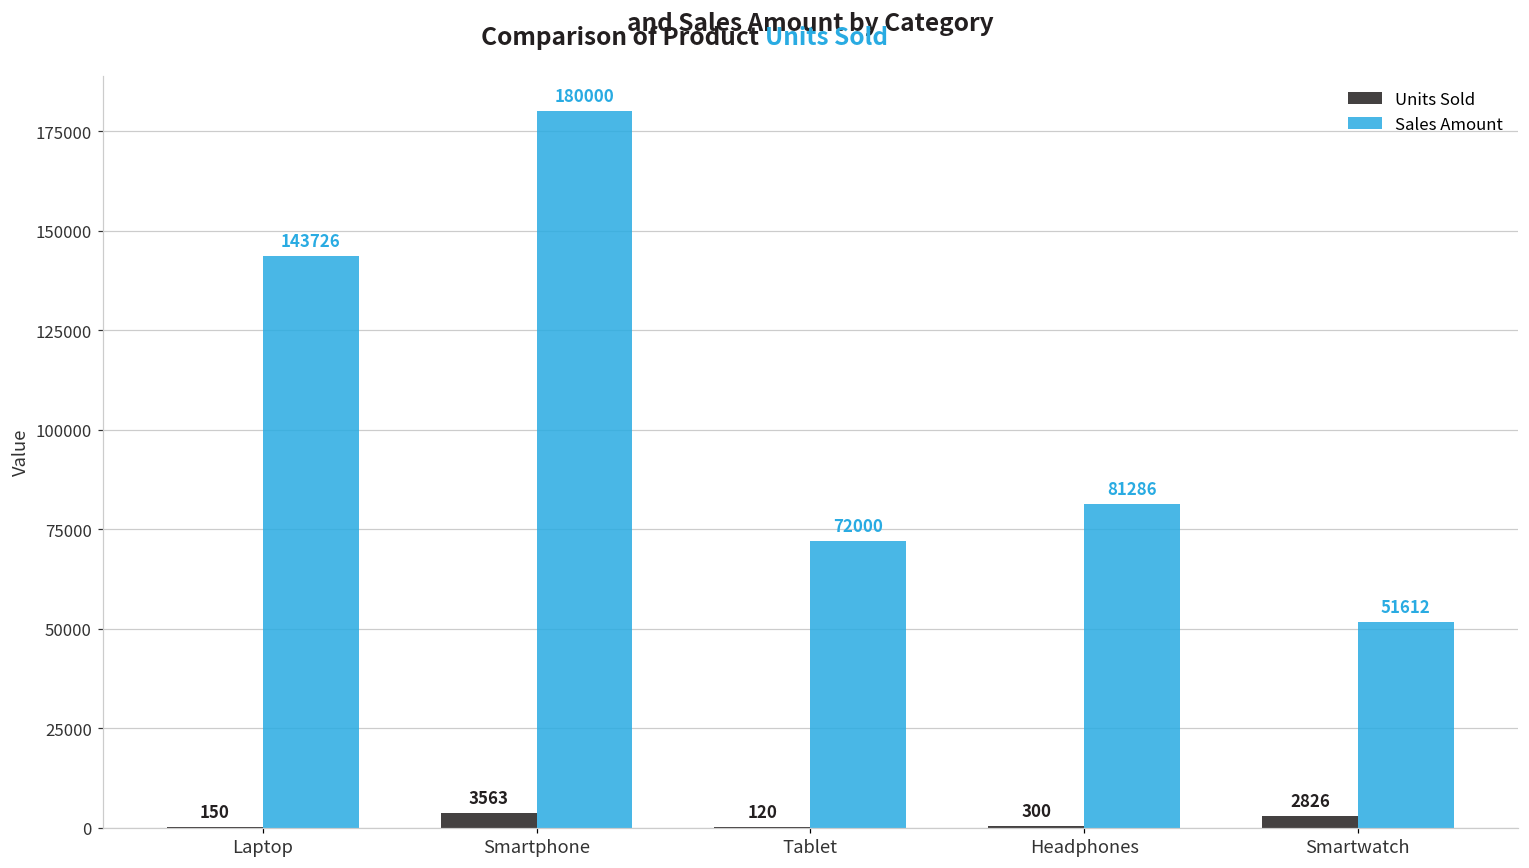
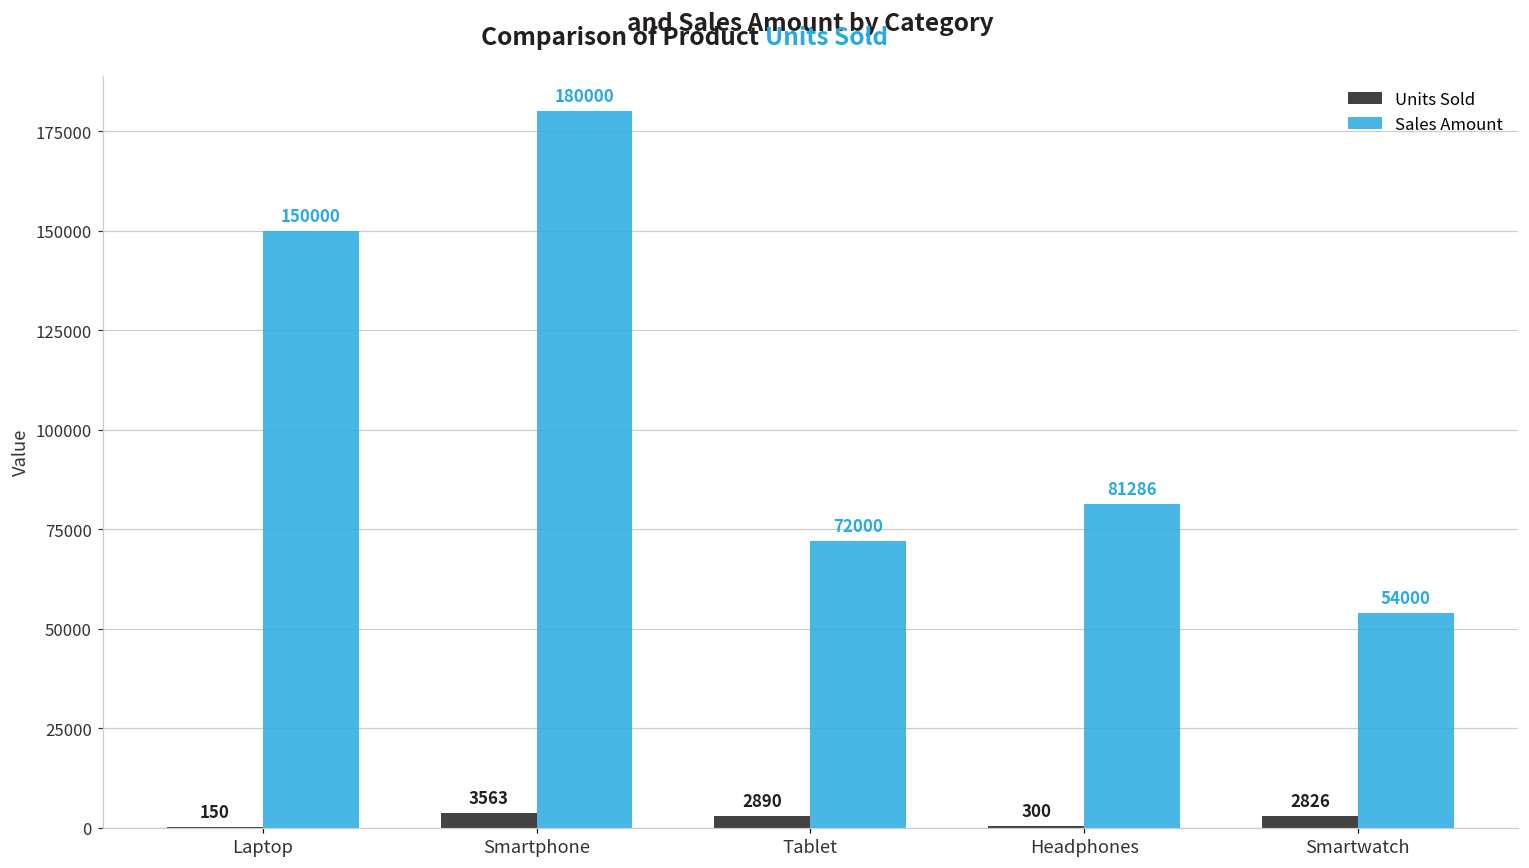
  {
    "Units Sold": {
      "Laptop": 150,
      "Smartphone": 3563,
-     "Tablet": 120,
+     "Tablet": 2890,
      "Headphones": 300,
      "Smartwatch": 2826
    },
    "Sales Amount": {
-     "Laptop": 143726,
+     "Laptop": 150000,
      "Smartphone": 180000,
      "Tablet": 72000,
      "Headphones": 81286,
-     "Smartwatch": 51612
+     "Smartwatch": 54000
    }
  }
